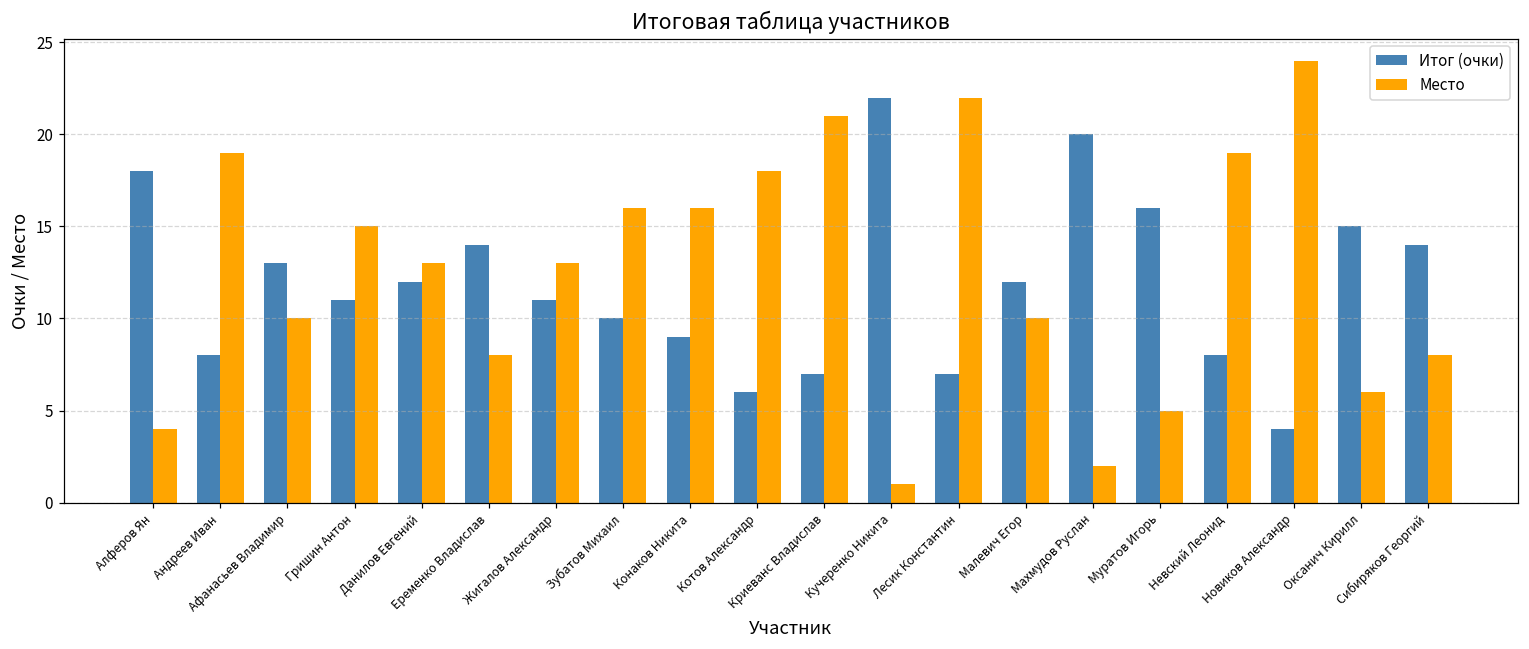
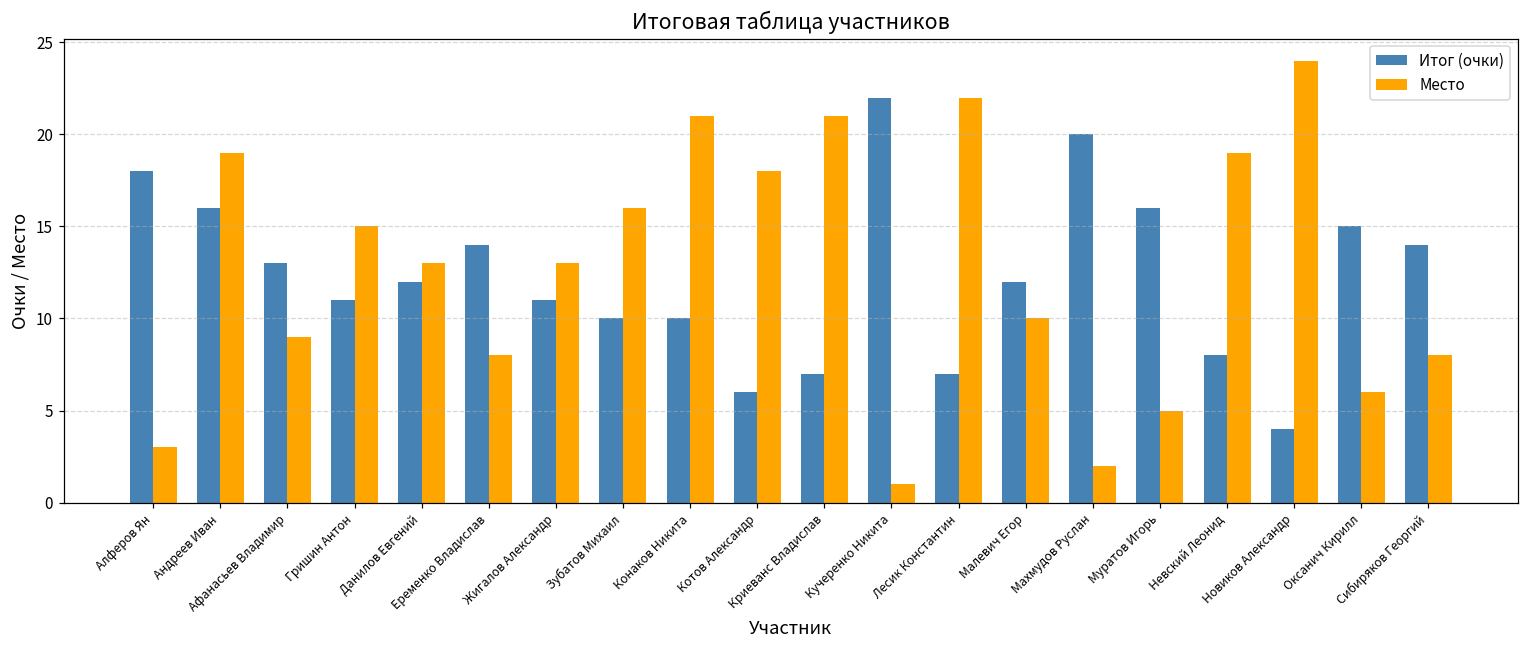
  {
    "Итог (очки)": {
      "Алферов Ян": 18,
-     "Андреев Иван": 8,
+     "Андреев Иван": 16,
      "Афанасьев Владимир": 13,
      "Гришин Антон": 11,
      "Данилов Евгений": 12,
      "Еременко Владислав": 14,
      "Жигалов Александр": 11,
      "Зубатов Михаил": 10,
-     "Конаков Никита": 9,
+     "Конаков Никита": 10,
      "Котов Александр": 6,
      "Криеванс Владислав": 7,
      "Кучеренко Никита": 22,
      "Лесик Константин": 7,
      "Малевич Егор": 12,
      "Махмудов Руслан": 20,
      "Муратов Игорь": 16,
      "Невский Леонид": 8,
      "Новиков Александр": 4,
      "Оксанич Кирилл": 15,
      "Сибиряков Георгий": 14
    },
    "Место": {
-     "Алферов Ян": 4,
+     "Алферов Ян": 3,
      "Андреев Иван": 19,
-     "Афанасьев Владимир": 10,
+     "Афанасьев Владимир": 9,
      "Гришин Антон": 15,
      "Данилов Евгений": 13,
      "Еременко Владислав": 8,
      "Жигалов Александр": 13,
      "Зубатов Михаил": 16,
-     "Конаков Никита": 16,
+     "Конаков Никита": 21,
      "Котов Александр": 18,
      "Криеванс Владислав": 21,
      "Кучеренко Никита": 1,
      "Лесик Константин": 22,
      "Малевич Егор": 10,
      "Махмудов Руслан": 2,
      "Муратов Игорь": 5,
      "Невский Леонид": 19,
      "Новиков Александр": 24,
      "Оксанич Кирилл": 6,
      "Сибиряков Георгий": 8
    }
  }
